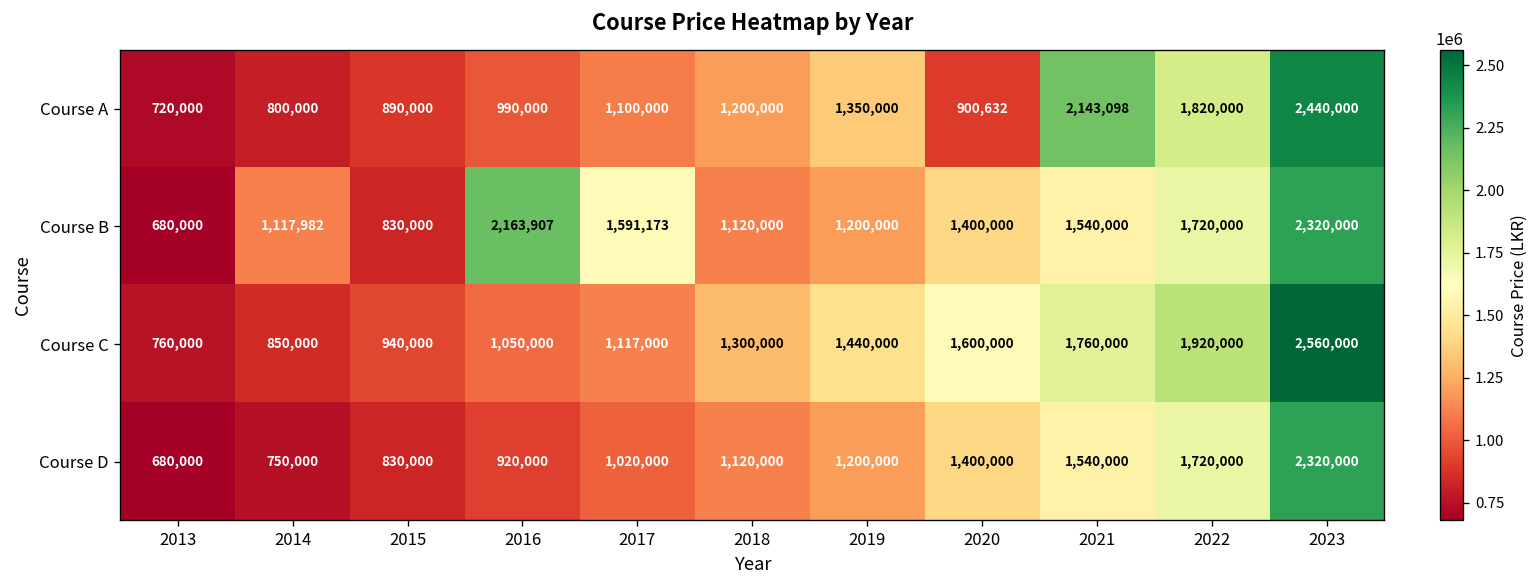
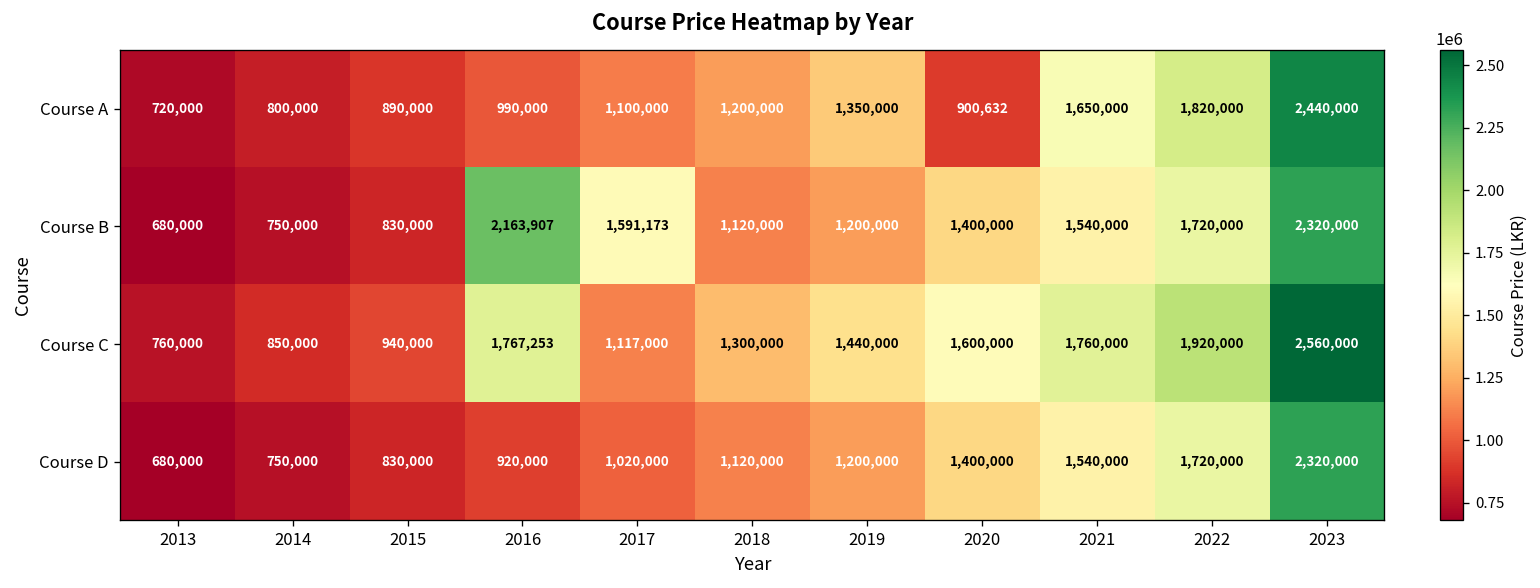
  {
    "Course A": {
      "2013": "720,000",
      "2014": "800,000",
      "2015": "890,000",
      "2016": "990,000",
      "2017": "1,100,000",
      "2018": "1,200,000",
      "2019": "1,350,000",
      "2020": "900,632",
-     "2021": "2,143,098",
+     "2021": "1,650,000",
      "2022": "1,820,000",
      "2023": "2,440,000"
    },
    "Course B": {
      "2013": "680,000",
-     "2014": "1,117,982",
+     "2014": "750,000",
      "2015": "830,000",
      "2016": "2,163,907",
      "2017": "1,591,173",
      "2018": "1,120,000",
      "2019": "1,200,000",
      "2020": "1,400,000",
      "2021": "1,540,000",
      "2022": "1,720,000",
      "2023": "2,320,000"
    },
    "Course C": {
      "2013": "760,000",
      "2014": "850,000",
      "2015": "940,000",
-     "2016": "1,050,000",
+     "2016": "1,767,253",
      "2017": "1,117,000",
      "2018": "1,300,000",
      "2019": "1,440,000",
      "2020": "1,600,000",
      "2021": "1,760,000",
      "2022": "1,920,000",
      "2023": "2,560,000"
    },
    "Course D": {
      "2013": "680,000",
      "2014": "750,000",
      "2015": "830,000",
      "2016": "920,000",
      "2017": "1,020,000",
      "2018": "1,120,000",
      "2019": "1,200,000",
      "2020": "1,400,000",
      "2021": "1,540,000",
      "2022": "1,720,000",
      "2023": "2,320,000"
    }
  }
